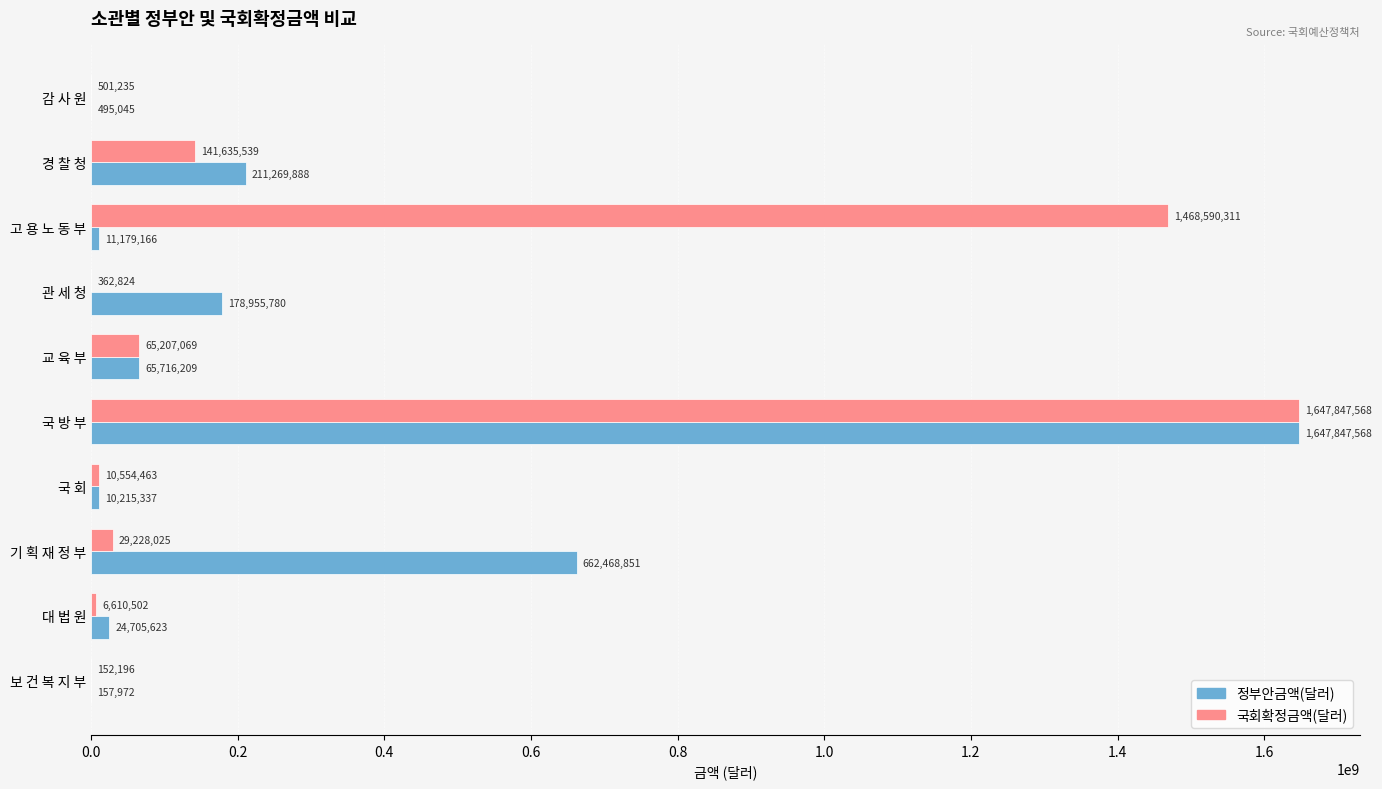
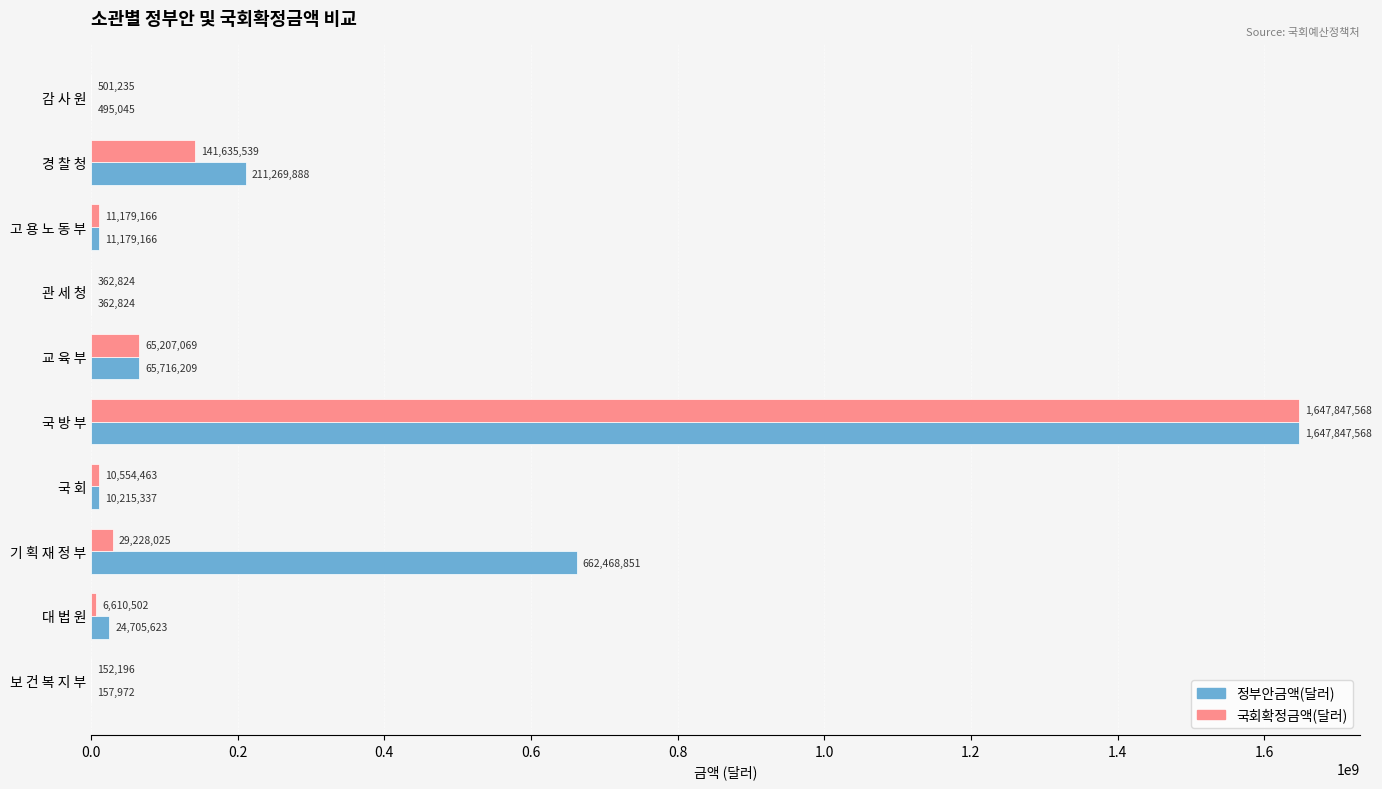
  {
    "정부안금액(달러)": {
      "감 사 원": "495,045",
      "경 찰 청": "211,269,888",
      "고 용 노 동 부": "11,179,166",
-     "관 세 청": "178,955,780",
+     "관 세 청": "362,824",
      "교 육 부": "65,716,209",
      "국 방 부": "1,647,847,568",
      "국 회": "10,215,337",
      "기 획 재 정 부": "662,468,851",
      "대 법 원": "24,705,623",
      "보 건 복 지 부": "157,972"
    },
    "국회확정금액(달러)": {
      "감 사 원": "501,235",
      "경 찰 청": "141,635,539",
-     "고 용 노 동 부": "1,468,590,311",
+     "고 용 노 동 부": "11,179,166",
      "관 세 청": "362,824",
      "교 육 부": "65,207,069",
      "국 방 부": "1,647,847,568",
      "국 회": "10,554,463",
      "기 획 재 정 부": "29,228,025",
      "대 법 원": "6,610,502",
      "보 건 복 지 부": "152,196"
    }
  }
